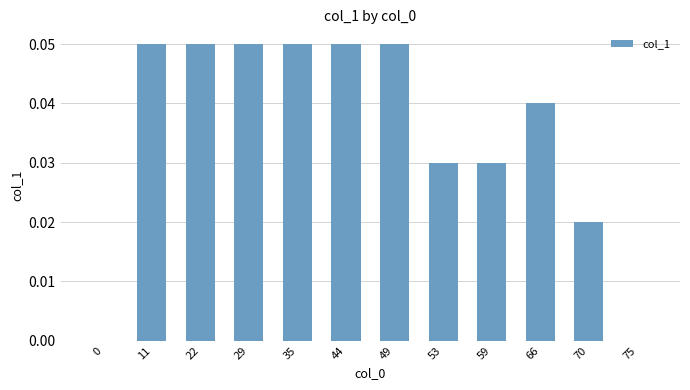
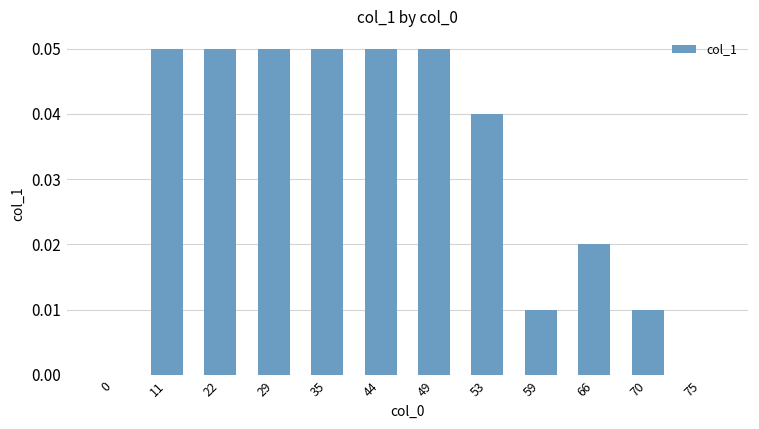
  {
    "0": 0.00,
    "11": 0.05,
    "22": 0.05,
    "29": 0.05,
    "35": 0.05,
    "44": 0.05,
    "49": 0.05,
-   "53": 0.03,
-   "59": 0.03,
-   "66": 0.04,
-   "70": 0.02,
+   "53": 0.04,
+   "59": 0.01,
+   "66": 0.02,
+   "70": 0.01,
    "75": 0.00
  }
